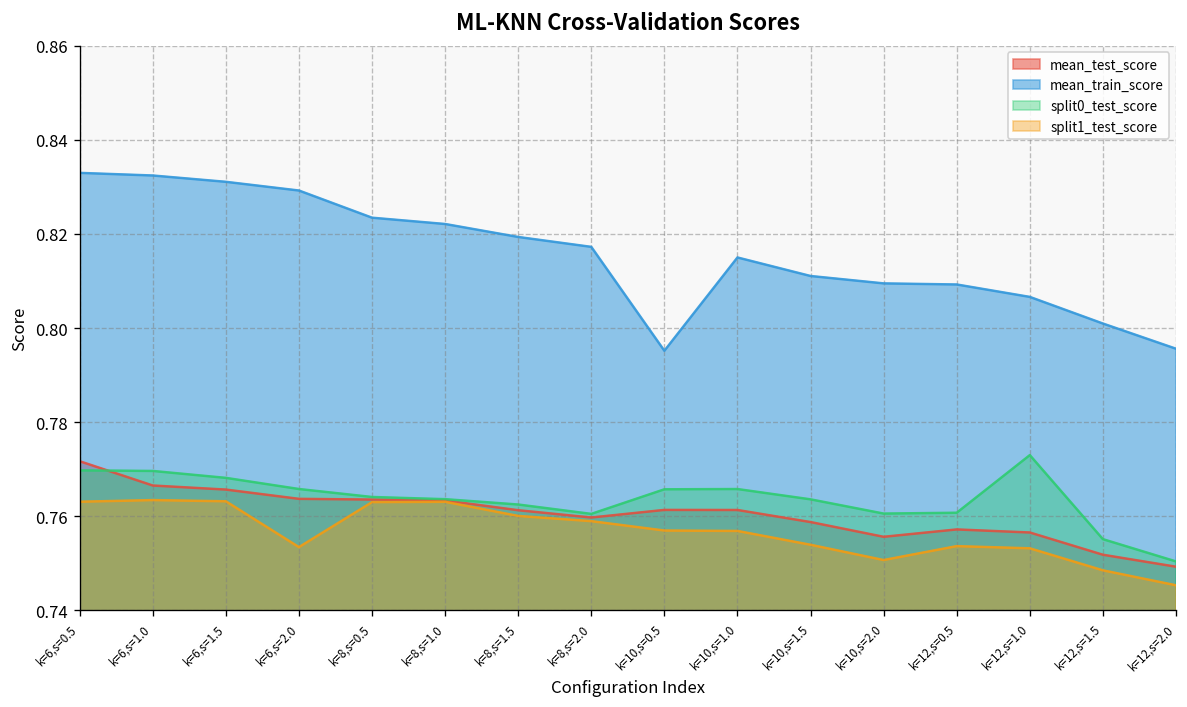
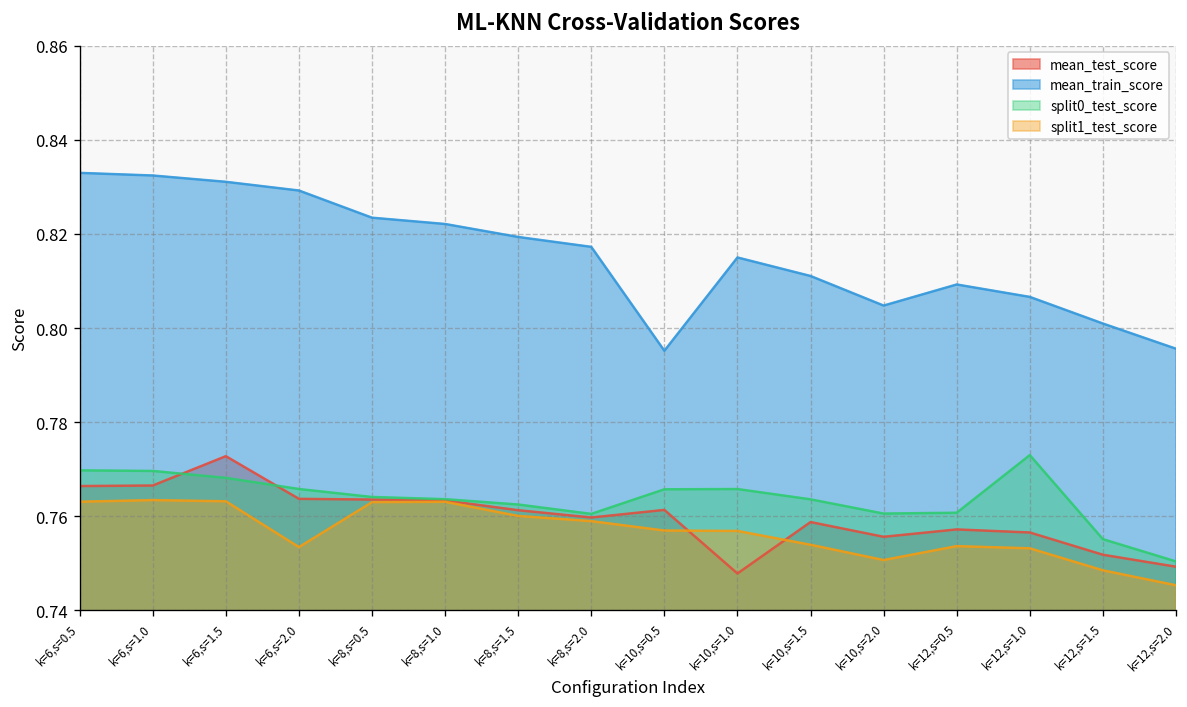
  {
    "mean_test_score": {
-     "k=6,s=0.5": 0.772,
+     "k=6,s=0.5": 0.766,
      "k=6,s=1.0": 0.767,
-     "k=6,s=1.5": 0.766,
+     "k=6,s=1.5": 0.773,
      "k=6,s=2.0": 0.764,
      "k=8,s=1.5": 0.761,
      "k=8,s=2.0": 0.760,
      "k=10,s=0.5": 0.761,
-     "k=10,s=1.0": 0.761,
+     "k=10,s=1.0": 0.748,
      "k=10,s=1.5": 0.759,
      "k=10,s=2.0": 0.756,
      "k=12,s=0.5": 0.757,
      "k=12,s=1.0": 0.757,
      "k=12,s=1.5": 0.752,
      "k=12,s=2.0": 0.749
    },
    "mean_train_score": {
      "k=6,s=0.5": 0.833,
      "k=6,s=1.0": 0.832,
      "k=6,s=1.5": 0.831,
      "k=6,s=2.0": 0.829,
      "k=8,s=0.5": 0.823,
      "k=8,s=1.0": 0.822,
      "k=8,s=1.5": 0.819,
      "k=8,s=2.0": 0.817,
      "k=10,s=0.5": 0.795,
      "k=10,s=1.0": 0.815,
      "k=10,s=1.5": 0.811,
-     "k=10,s=2.0": 0.809,
+     "k=10,s=2.0": 0.805,
      "k=12,s=0.5": 0.809,
      "k=12,s=1.0": 0.807,
      "k=12,s=1.5": 0.801,
      "k=12,s=2.0": 0.796
    },
    "split0_test_score": {
      "k=6,s=0.5": 0.770,
      "k=6,s=1.0": 0.770,
      "k=6,s=1.5": 0.768,
      "k=6,s=2.0": 0.766,
      "k=8,s=1.5": 0.762,
      "k=8,s=2.0": 0.761,
      "k=10,s=0.5": 0.766,
      "k=10,s=1.0": 0.766,
      "k=10,s=1.5": 0.764,
      "k=10,s=2.0": 0.761,
      "k=12,s=0.5": 0.761,
      "k=12,s=1.0": 0.773,
      "k=12,s=1.5": 0.755,
      "k=12,s=2.0": 0.750
    },
    "split1_test_score": {
      "k=6,s=0.5": 0.763,
      "k=6,s=1.0": 0.763,
      "k=6,s=1.5": 0.763,
      "k=6,s=2.0": 0.753,
      "k=8,s=1.5": 0.760,
      "k=8,s=2.0": 0.759,
      "k=10,s=0.5": 0.757,
      "k=10,s=1.0": 0.757,
      "k=10,s=1.5": 0.754,
      "k=10,s=2.0": 0.751,
      "k=12,s=0.5": 0.754,
      "k=12,s=1.0": 0.753,
      "k=12,s=1.5": 0.749,
      "k=12,s=2.0": 0.745
    }
  }
